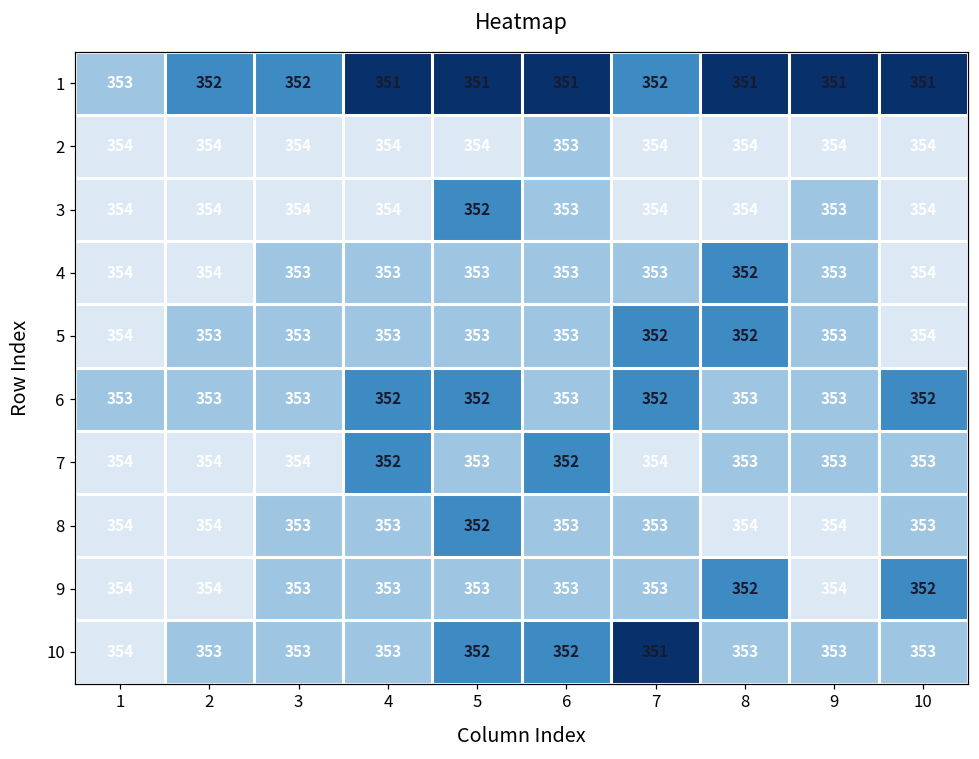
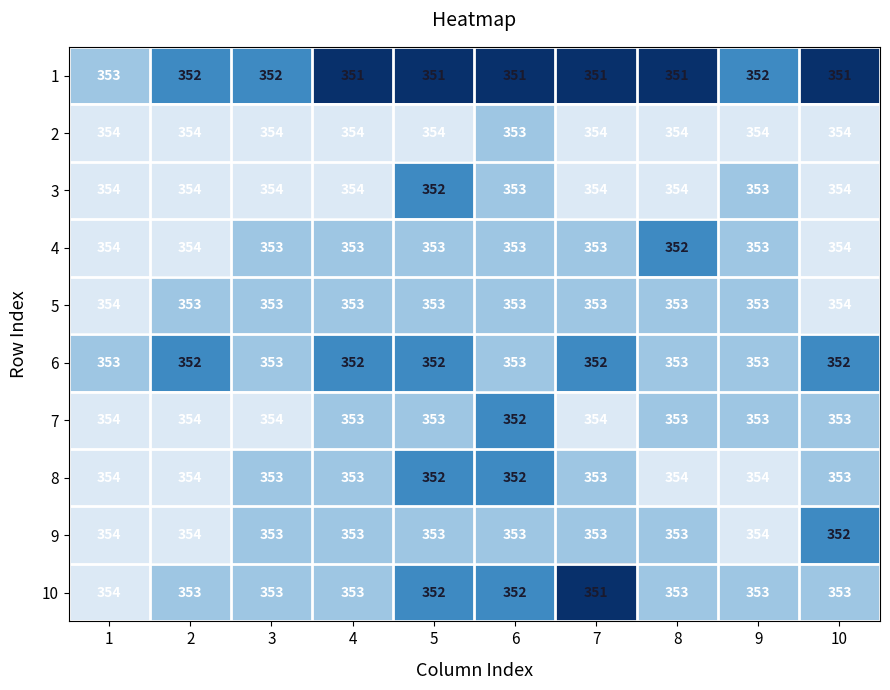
  {
    "1": {
      "1": 353,
      "2": 352,
      "3": 352,
      "4": 351,
      "5": 351,
      "6": 351,
-     "7": 352,
+     "7": 351,
      "8": 351,
-     "9": 351,
+     "9": 352,
      "10": 351
    },
    "2": {
      "6": 353
    },
    "3": {
      "5": 352,
      "6": 353,
      "9": 353
    },
    "4": {
      "3": 353,
      "4": 353,
      "5": 353,
      "6": 353,
      "7": 353,
      "8": 352,
      "9": 353
    },
    "5": {
      "2": 353,
      "3": 353,
      "4": 353,
      "5": 353,
      "6": 353,
-     "7": 352,
-     "8": 352,
+     "7": 353,
+     "8": 353,
      "9": 353
    },
    "6": {
      "1": 353,
-     "2": 353,
+     "2": 352,
      "3": 353,
      "4": 352,
      "5": 352,
      "6": 353,
      "7": 352,
      "8": 353,
      "9": 353,
      "10": 352
    },
    "7": {
-     "4": 352,
+     "4": 353,
      "5": 353,
      "6": 352,
      "8": 353,
      "9": 353,
      "10": 353
    },
    "8": {
      "3": 353,
      "4": 353,
      "5": 352,
-     "6": 353,
+     "6": 352,
      "7": 353,
      "10": 353
    },
    "9": {
      "3": 353,
      "4": 353,
      "5": 353,
      "6": 353,
      "7": 353,
-     "8": 352,
+     "8": 353,
      "10": 352
    },
    "10": {
      "2": 353,
      "3": 353,
      "4": 353,
      "5": 352,
      "6": 352,
      "7": 351,
      "8": 353,
      "9": 353,
      "10": 353
    }
  }
